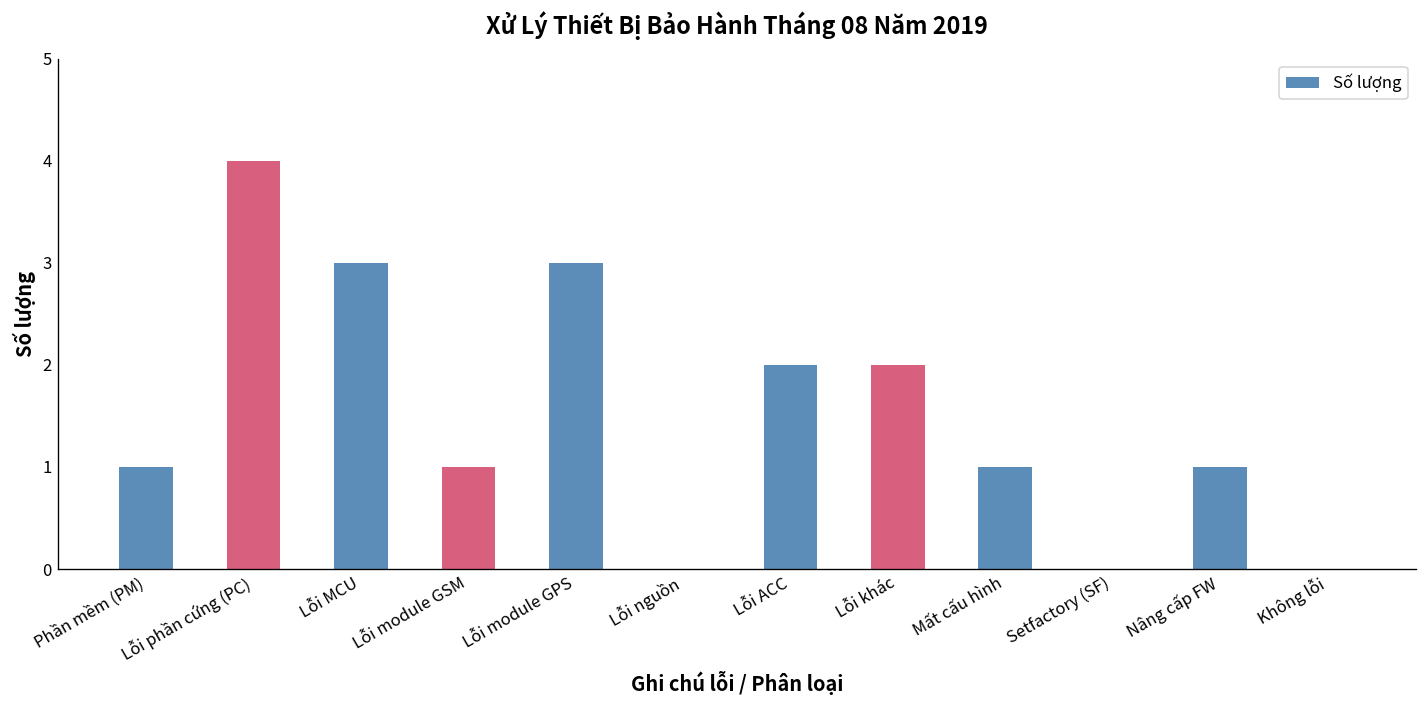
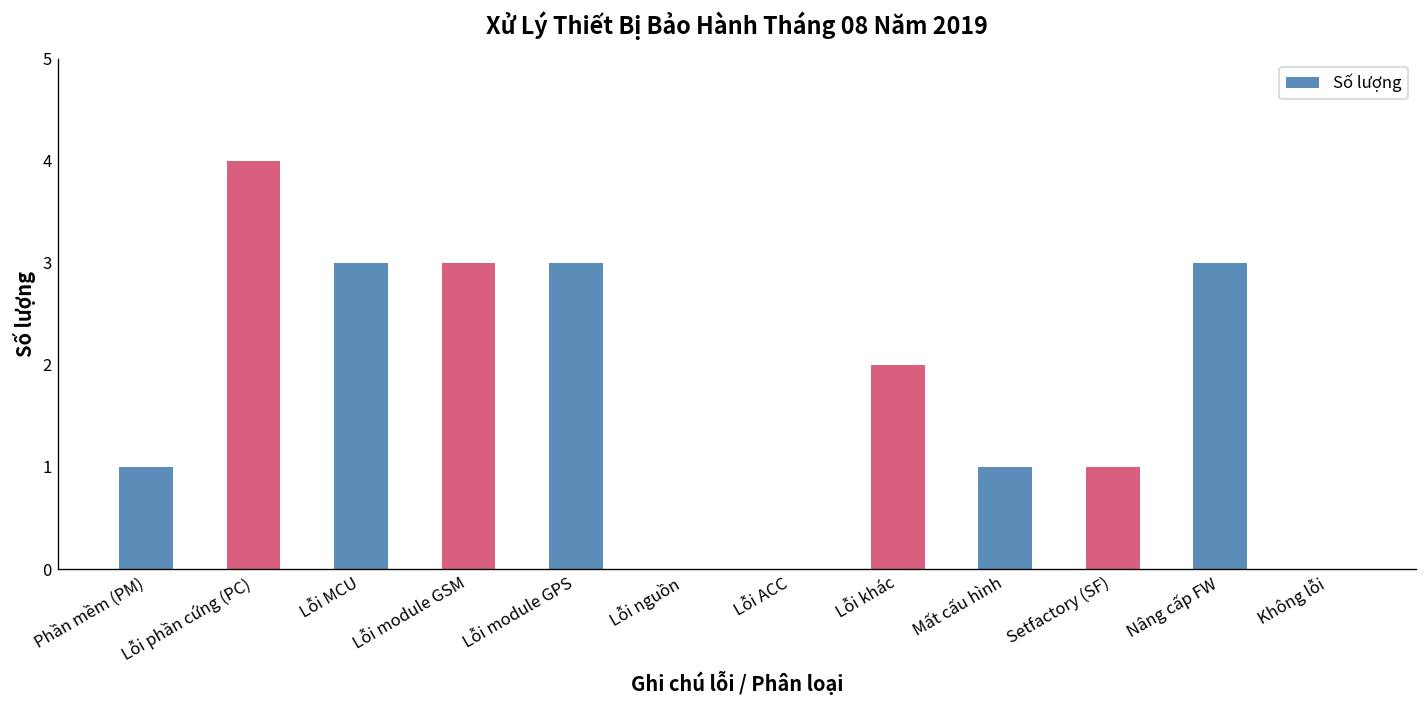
  {
    "Phần mềm (PM)": 1,
    "Lỗi phần cứng (PC)": 4,
    "Lỗi MCU": 3,
-   "Lỗi module GSM": 1,
+   "Lỗi module GSM": 3,
    "Lỗi module GPS": 3,
    "Lỗi nguồn": 0,
-   "Lỗi ACC": 2,
+   "Lỗi ACC": 0,
    "Lỗi khác": 2,
    "Mất cấu hình": 1,
-   "Setfactory (SF)": 0,
-   "Nâng cấp FW": 1,
+   "Setfactory (SF)": 1,
+   "Nâng cấp FW": 3,
    "Không lỗi": 0
  }
